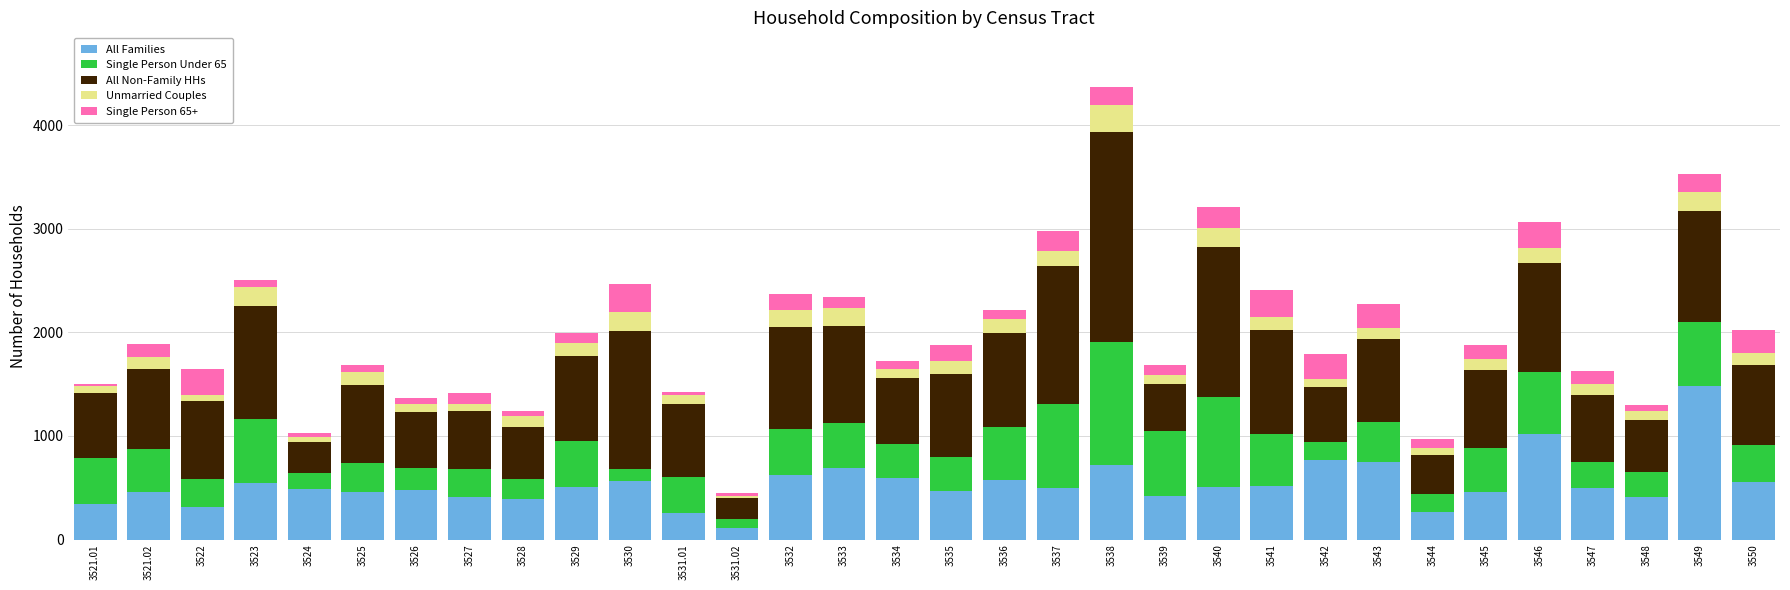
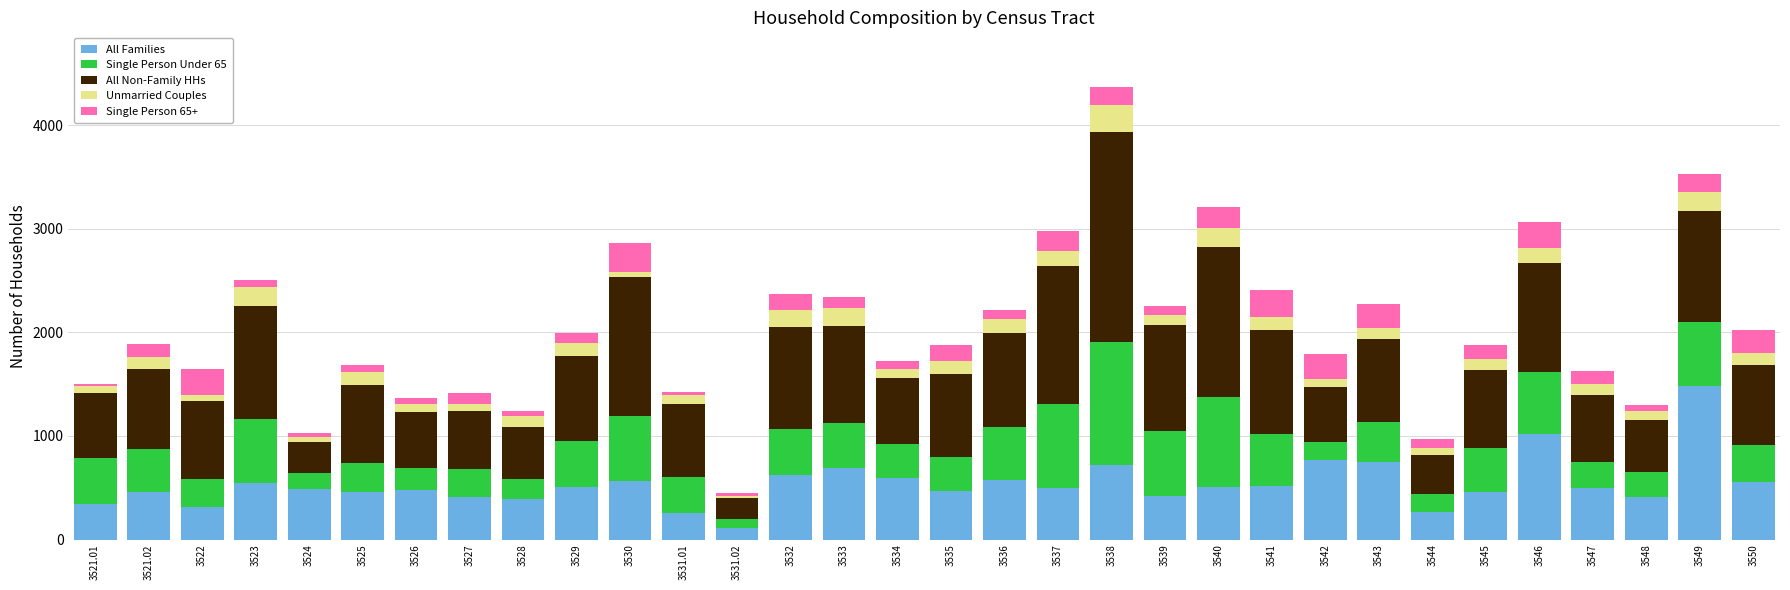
  {
    "All Families": {
      "3521.01": 340,
      "3521.02": 460,
      "3522": 320,
      "3523": 550,
      "3524": 490,
      "3525": 460,
      "3526": 480,
      "3527": 410,
      "3528": 390,
      "3529": 510,
      "3530": 570,
      "3531.01": 260,
      "3531.02": 110,
      "3532": 620,
      "3533": 690,
      "3534": 590,
      "3535": 470,
      "3536": 580,
      "3537": 500,
      "3538": 720,
      "3539": 420,
      "3540": 510,
      "3541": 520,
      "3542": 770,
      "3543": 750,
      "3544": 270,
      "3545": 460,
      "3546": 1020,
      "3547": 500,
      "3548": 420,
      "3549": 1480,
      "3550": 560
    },
    "Single Person Under 65": {
      "3521.01": 440,
      "3521.02": 410,
      "3522": 260,
      "3523": 620,
      "3524": 160,
      "3525": 280,
      "3526": 210,
      "3527": 270,
      "3528": 190,
      "3529": 440,
-     "3530": 110,
+     "3530": 630,
      "3531.01": 340,
      "3531.02": 90,
      "3532": 450,
      "3533": 440,
      "3534": 330,
      "3535": 330,
      "3536": 510,
      "3537": 810,
      "3538": 1200,
      "3539": 620,
      "3540": 870,
      "3541": 510,
      "3542": 180,
      "3543": 390,
      "3544": 180,
      "3545": 420,
      "3546": 600,
      "3547": 250,
      "3548": 240,
      "3549": 620,
      "3550": 350
    },
    "All Non-Family HHs": {
      "3521.01": 630,
      "3521.02": 770,
      "3522": 760,
      "3523": 1090,
      "3524": 300,
      "3525": 750,
      "3526": 540,
      "3527": 560,
      "3528": 510,
      "3529": 820,
      "3530": 1340,
      "3531.01": 700,
      "3531.02": 210,
      "3532": 990,
      "3533": 930,
      "3534": 640,
      "3535": 810,
      "3536": 910,
      "3537": 1340,
      "3538": 2020,
-     "3539": 460,
+     "3539": 1030,
      "3540": 1450,
      "3541": 1000,
      "3542": 530,
      "3543": 810,
      "3544": 370,
      "3545": 760,
      "3546": 1060,
      "3547": 650,
      "3548": 500,
      "3549": 1070,
      "3550": 780
    },
    "Unmarried Couples": {
      "3521.01": 70,
      "3521.02": 120,
      "3522": 60,
      "3523": 190,
      "3524": 40,
      "3525": 130,
      "3526": 80,
      "3527": 70,
      "3528": 100,
      "3529": 130,
-     "3530": 180,
+     "3530": 50,
      "3531.01": 90,
      "3532": 160,
      "3533": 170,
      "3534": 90,
      "3535": 120,
      "3536": 140,
      "3537": 140,
      "3538": 260,
      "3539": 90,
      "3540": 180,
      "3541": 120,
      "3542": 80,
      "3543": 100,
      "3544": 70,
      "3545": 110,
      "3546": 150,
      "3547": 100,
      "3548": 90,
      "3549": 180,
      "3550": 110
    },
    "Single Person 65+": {
      "3521.02": 130,
      "3522": 260,
      "3523": 70,
      "3524": 40,
      "3525": 70,
      "3526": 60,
      "3527": 110,
      "3528": 50,
      "3529": 100,
      "3530": 280,
      "3531.01": 30,
      "3531.02": 30,
      "3532": 150,
      "3533": 110,
      "3534": 80,
      "3535": 150,
      "3536": 90,
      "3537": 190,
      "3538": 180,
      "3539": 90,
      "3540": 200,
      "3541": 260,
      "3542": 240,
      "3543": 230,
      "3544": 90,
      "3545": 130,
      "3546": 250,
      "3547": 120,
      "3548": 60,
      "3549": 170,
      "3550": 220
    }
  }
